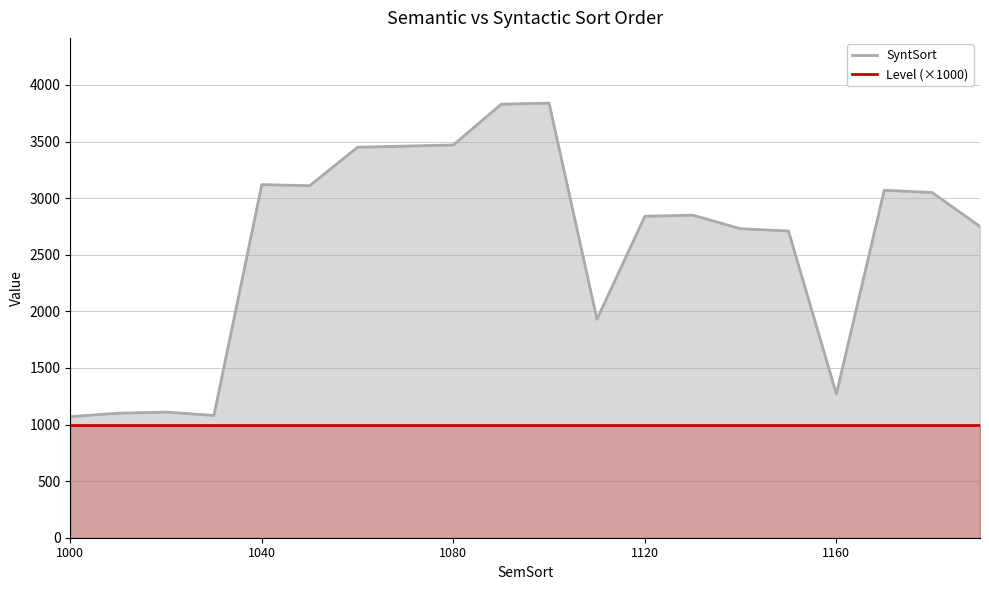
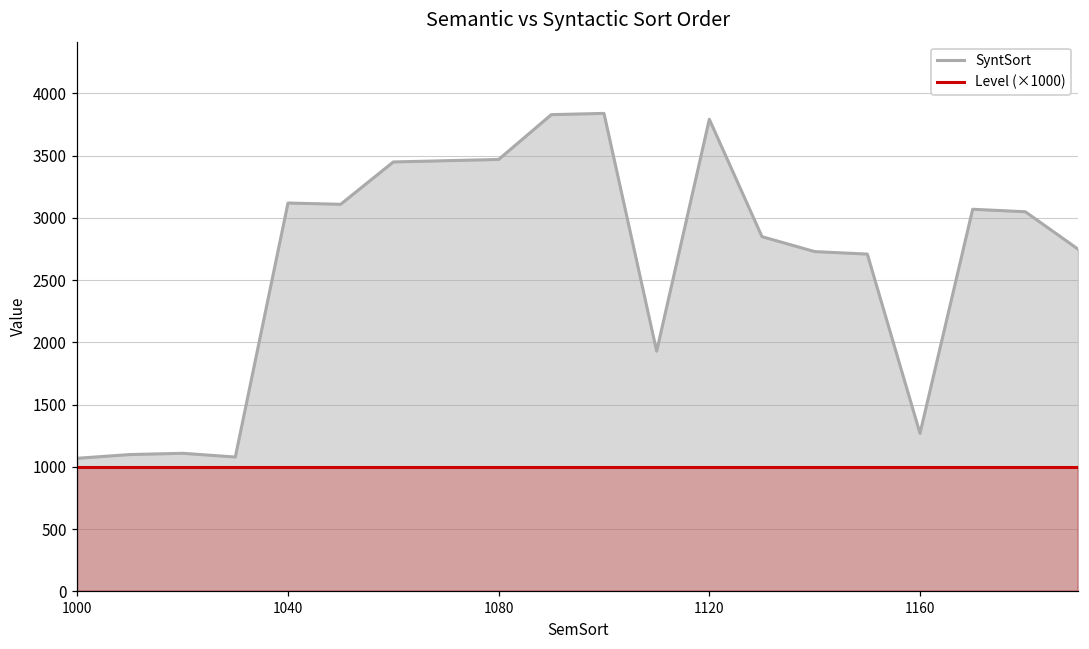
  {
    "SyntSort": {
      "1000": 1070,
      "1040": 3120,
      "1080": 3470,
-     "1120": 2840,
+     "1120": 3790,
      "1160": 1270
    },
    "Level (×1000)": {
      "1000": 1000,
      "1040": 1000,
      "1080": 1000,
      "1120": 1000,
      "1160": 1000
    }
  }
